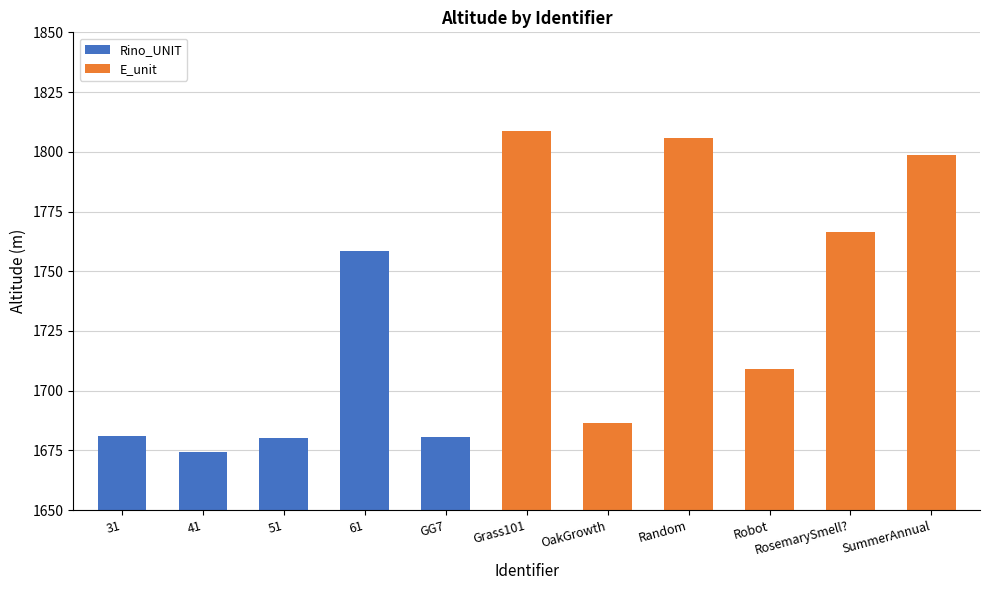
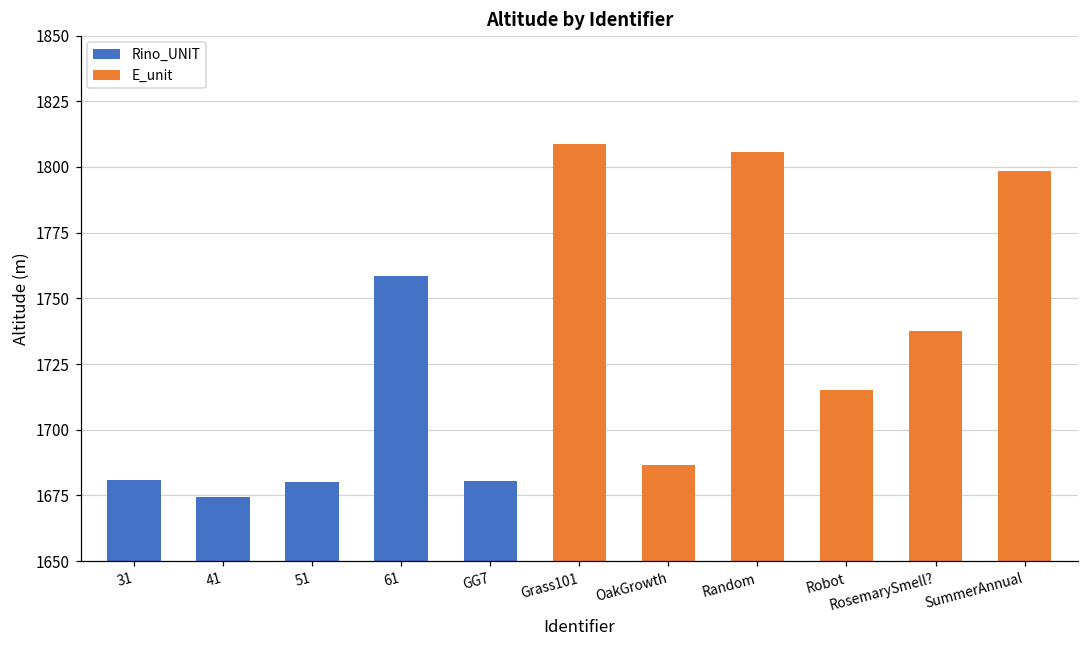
  {
    "31": 1681,
    "41": 1674,
    "51": 1680,
    "61": 1758,
    "GG7": 1680,
    "Grass101": 1809,
    "OakGrowth": 1687,
    "Random": 1806,
-   "Robot": 1709,
-   "RosemarySmell?": 1766,
+   "Robot": 1715,
+   "RosemarySmell?": 1738,
    "SummerAnnual": 1798
  }
